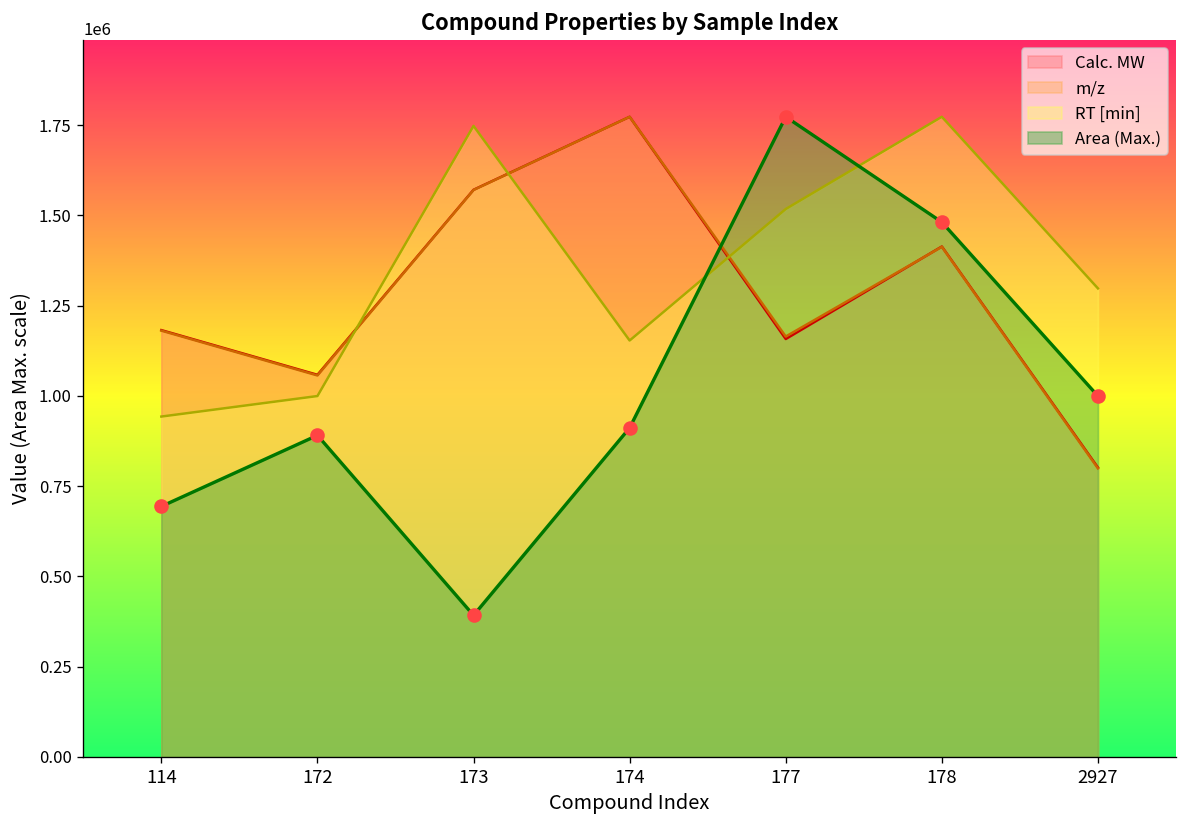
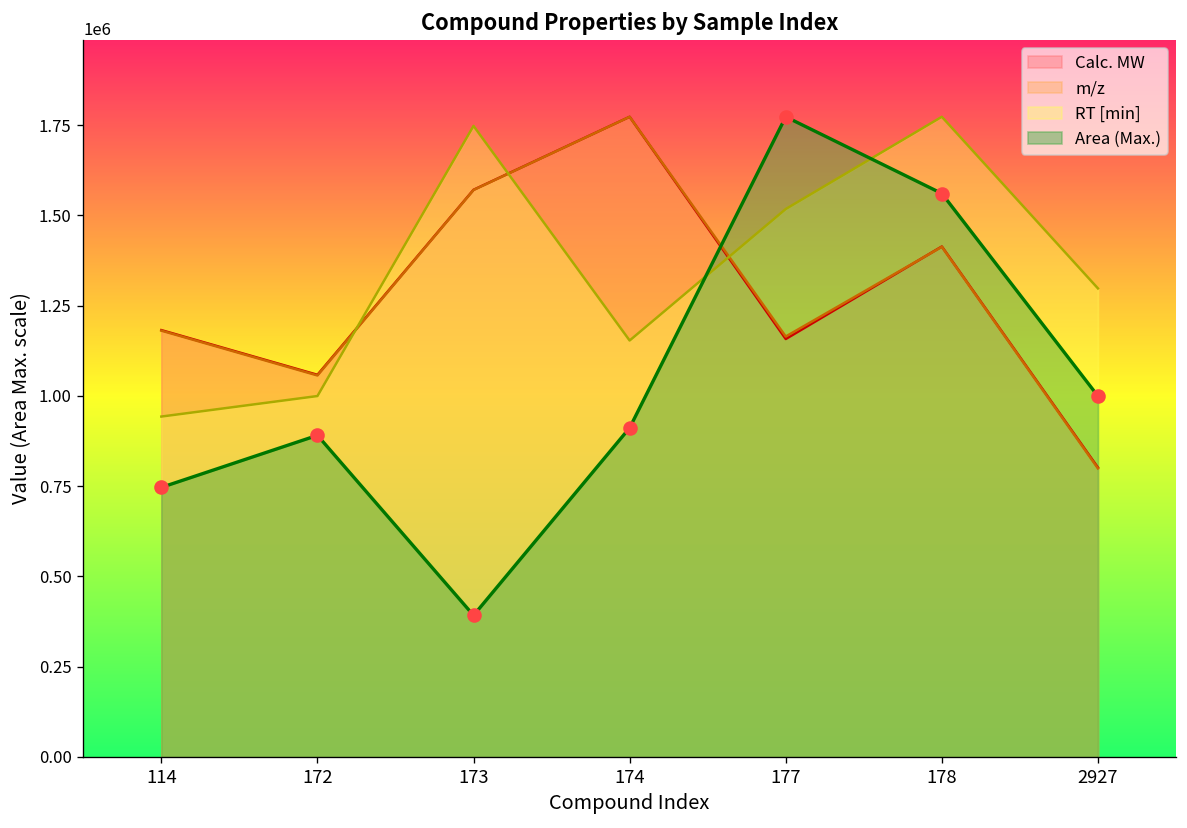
  {
    "Area (Max.)": {
-     "114": 690000,
+     "114": 750000,
      "172": 890000,
      "173": 390000,
      "174": 910000,
      "177": 1770000,
-     "178": 1480000,
+     "178": 1560000,
      "2927": 1000000
    }
  }
